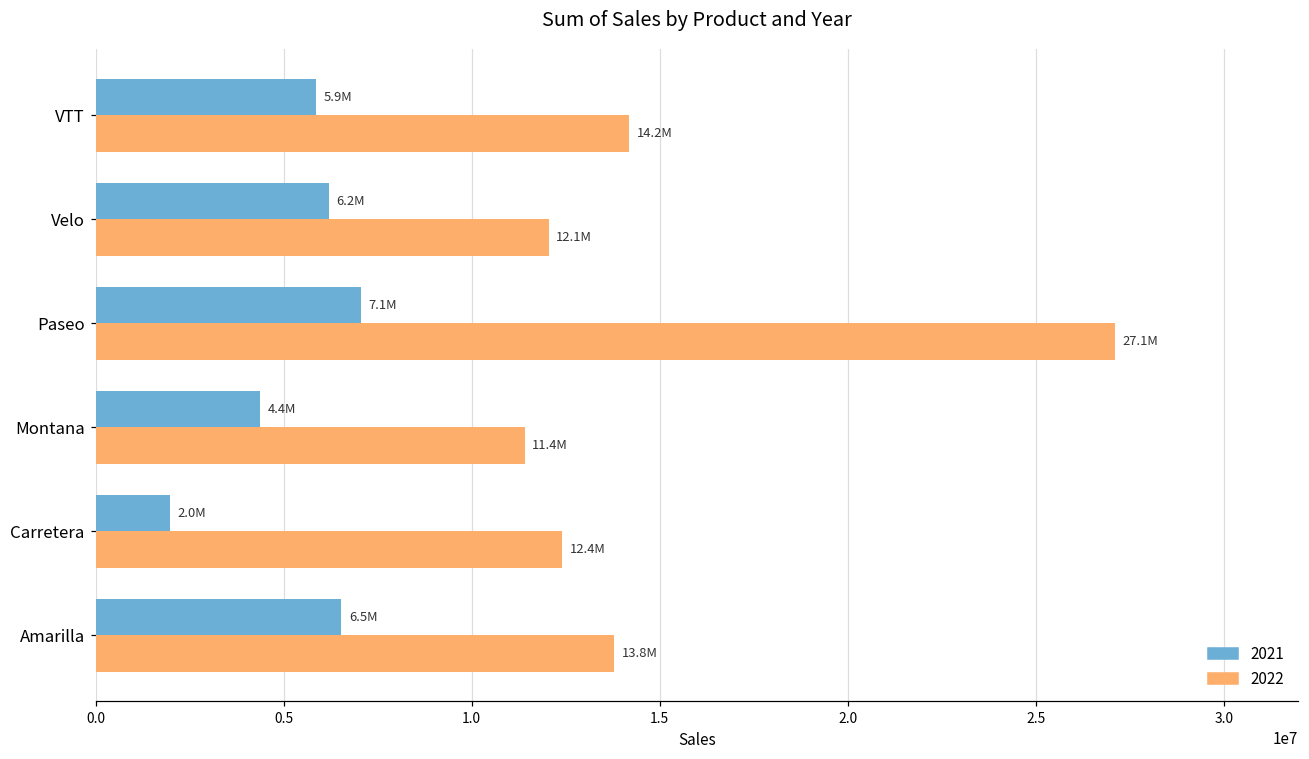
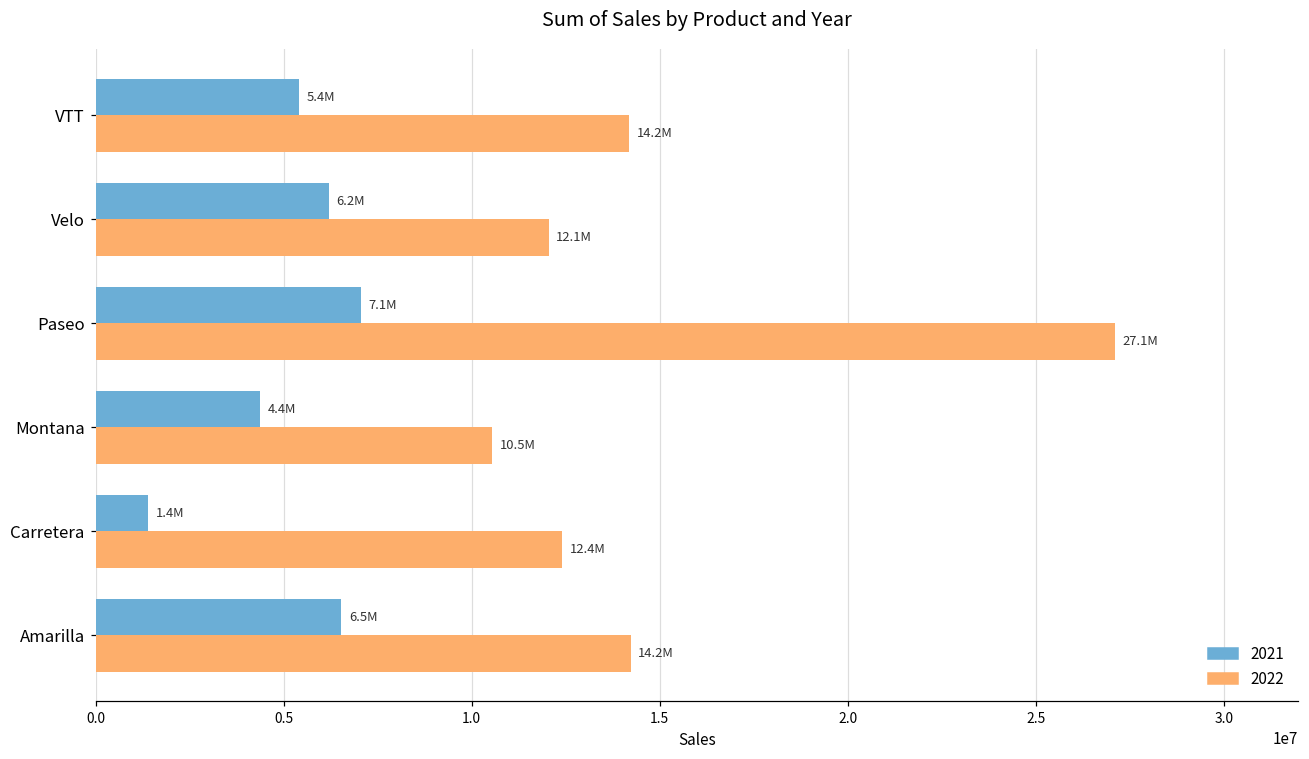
  {
    "2021": {
-     "VTT": "5.9M",
+     "VTT": "5.4M",
      "Velo": "6.2M",
      "Paseo": "7.1M",
      "Montana": "4.4M",
-     "Carretera": "2.0M",
+     "Carretera": "1.4M",
      "Amarilla": "6.5M"
    },
    "2022": {
      "VTT": "14.2M",
      "Velo": "12.1M",
      "Paseo": "27.1M",
-     "Montana": "11.4M",
+     "Montana": "10.5M",
      "Carretera": "12.4M",
-     "Amarilla": "13.8M"
+     "Amarilla": "14.2M"
    }
  }
